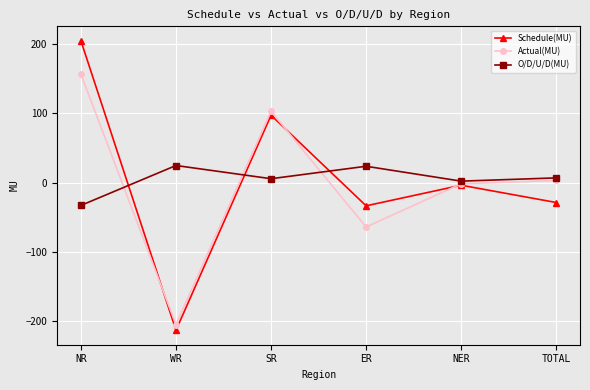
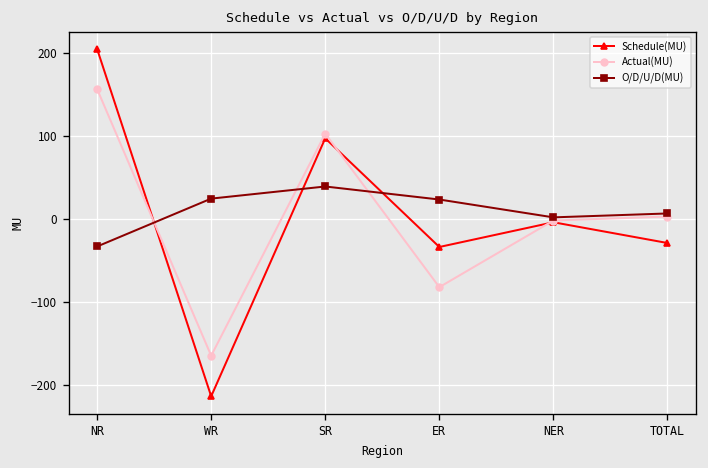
  {
    "Schedule(MU)": {
      "NR": 210,
      "WR": -210,
      "SR": 100,
      "ER": -30,
      "TOTAL": -30
    },
    "Actual(MU)": {
      "NR": 160,
-     "WR": -210,
+     "WR": -160,
      "SR": 100,
-     "ER": -60
+     "ER": -80
    },
    "O/D/U/D(MU)": {
      "NR": -30,
      "WR": 20,
-     "SR": 10,
+     "SR": 40,
      "ER": 20,
      "NER": 0
    }
  }
